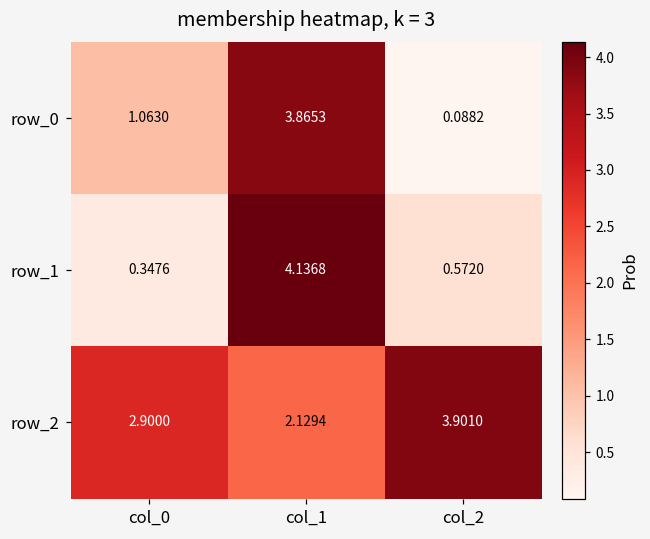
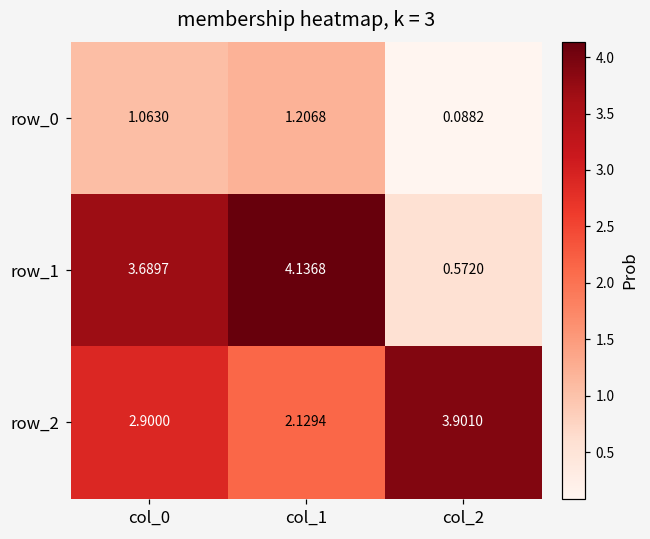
  {
    "row_0": {
      "col_0": 1.0630,
-     "col_1": 3.8653,
+     "col_1": 1.2068,
      "col_2": 0.0882
    },
    "row_1": {
-     "col_0": 0.3476,
+     "col_0": 3.6897,
      "col_1": 4.1368,
      "col_2": 0.5720
    },
    "row_2": {
      "col_0": 2.9000,
      "col_1": 2.1294,
      "col_2": 3.9010
    }
  }
